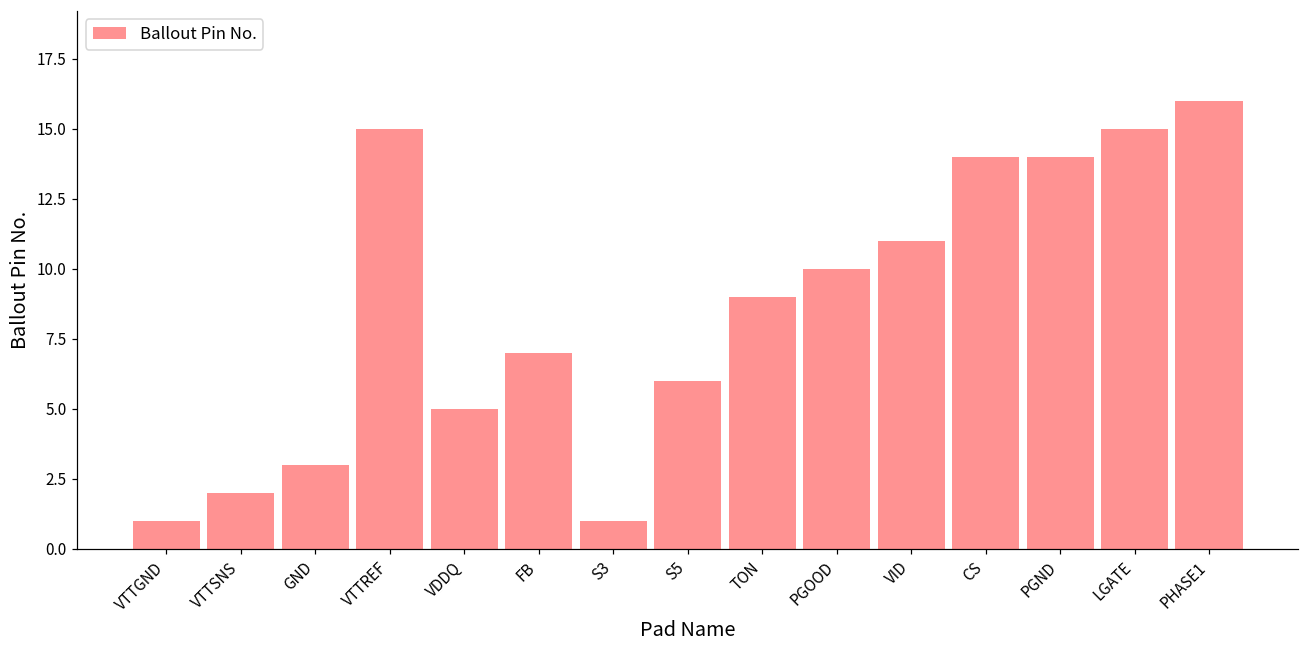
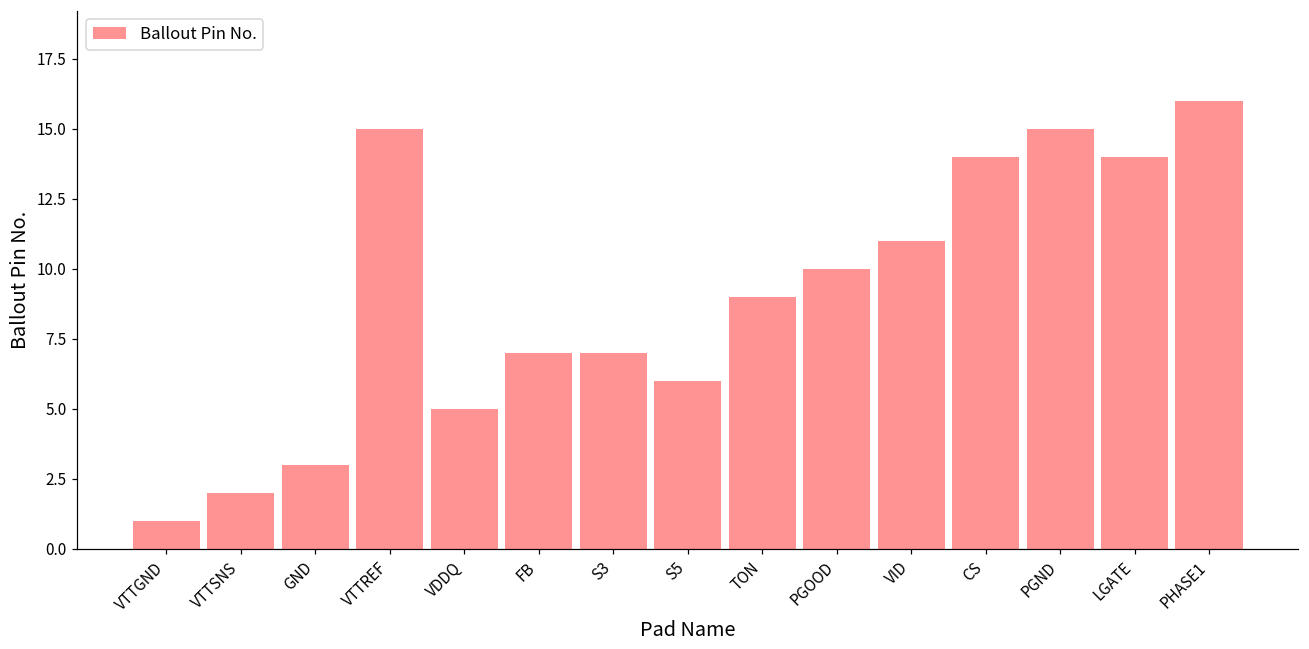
  {
    "VTTGND": 1,
    "VTTSNS": 2,
    "GND": 3,
    "VTTREF": 15,
    "VDDQ": 5,
    "FB": 7,
-   "S3": 1,
+   "S3": 7,
    "S5": 6,
    "TON": 9,
    "PGOOD": 10,
    "VID": 11,
    "CS": 14,
-   "PGND": 14,
-   "LGATE": 15,
+   "PGND": 15,
+   "LGATE": 14,
    "PHASE1": 16
  }
